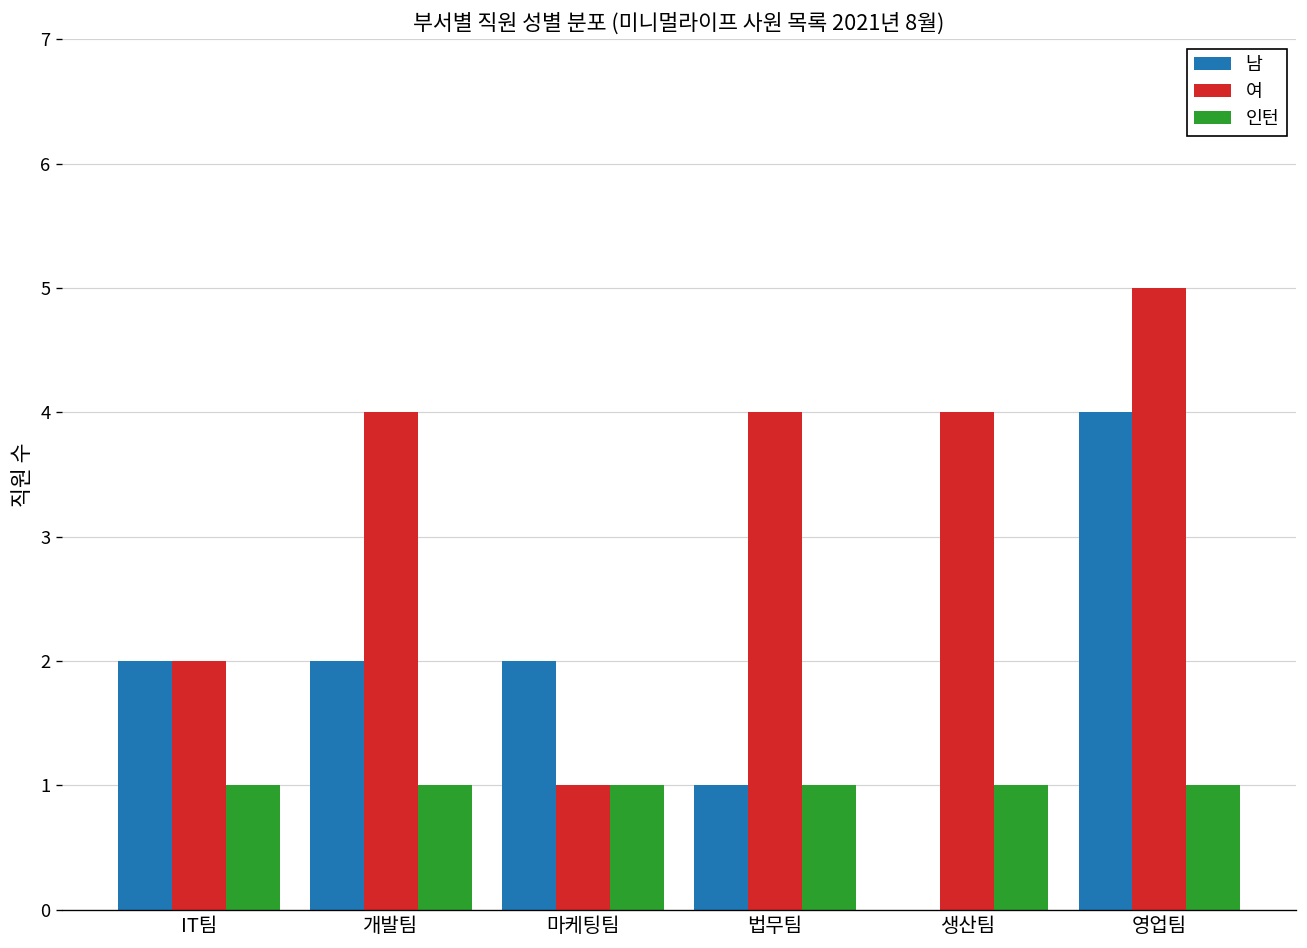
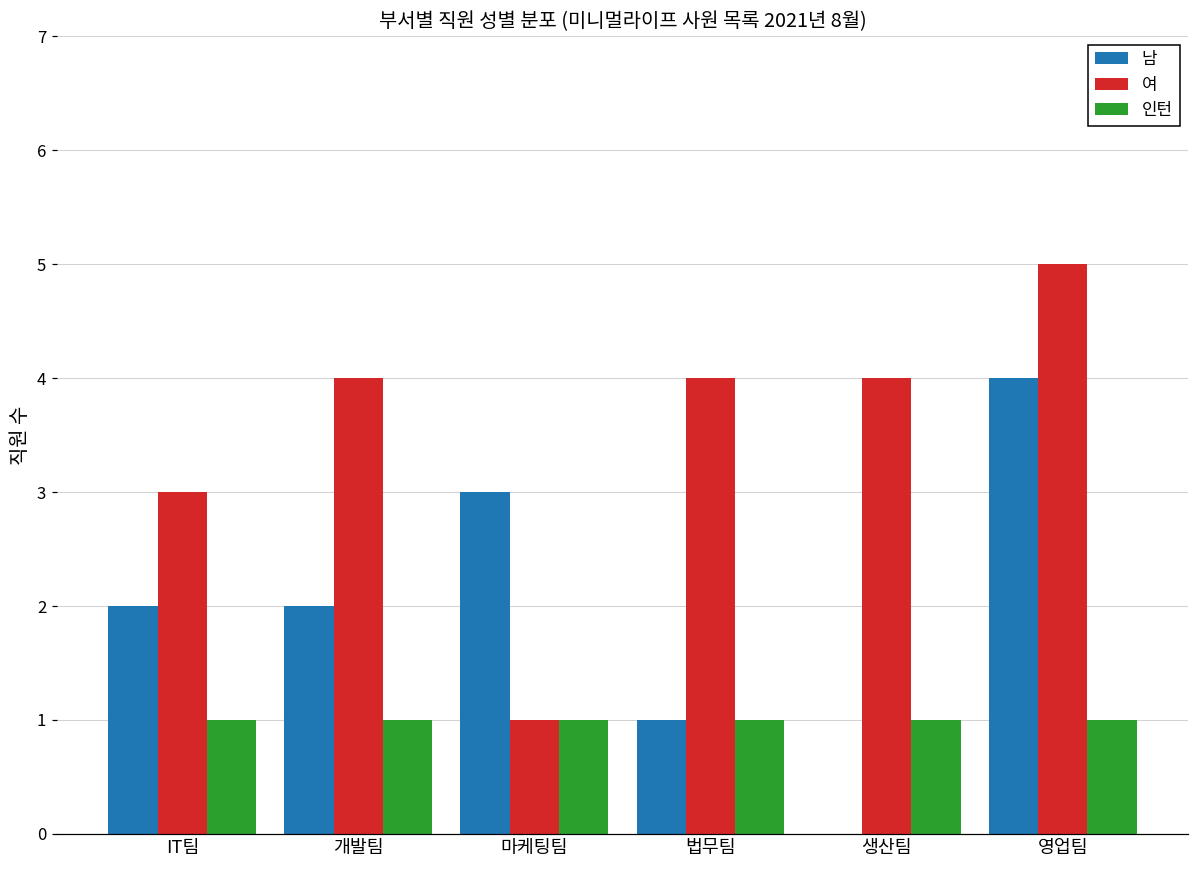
  {
    "남": {
      "IT팀": 2,
      "개발팀": 2,
-     "마케팅팀": 2,
+     "마케팅팀": 3,
      "법무팀": 1,
      "생산팀": 0,
      "영업팀": 4
    },
    "여": {
-     "IT팀": 2,
+     "IT팀": 3,
      "개발팀": 4,
      "마케팅팀": 1,
      "법무팀": 4,
      "생산팀": 4,
      "영업팀": 5
    },
    "인턴": {
      "IT팀": 1,
      "개발팀": 1,
      "마케팅팀": 1,
      "법무팀": 1,
      "생산팀": 1,
      "영업팀": 1
    }
  }
